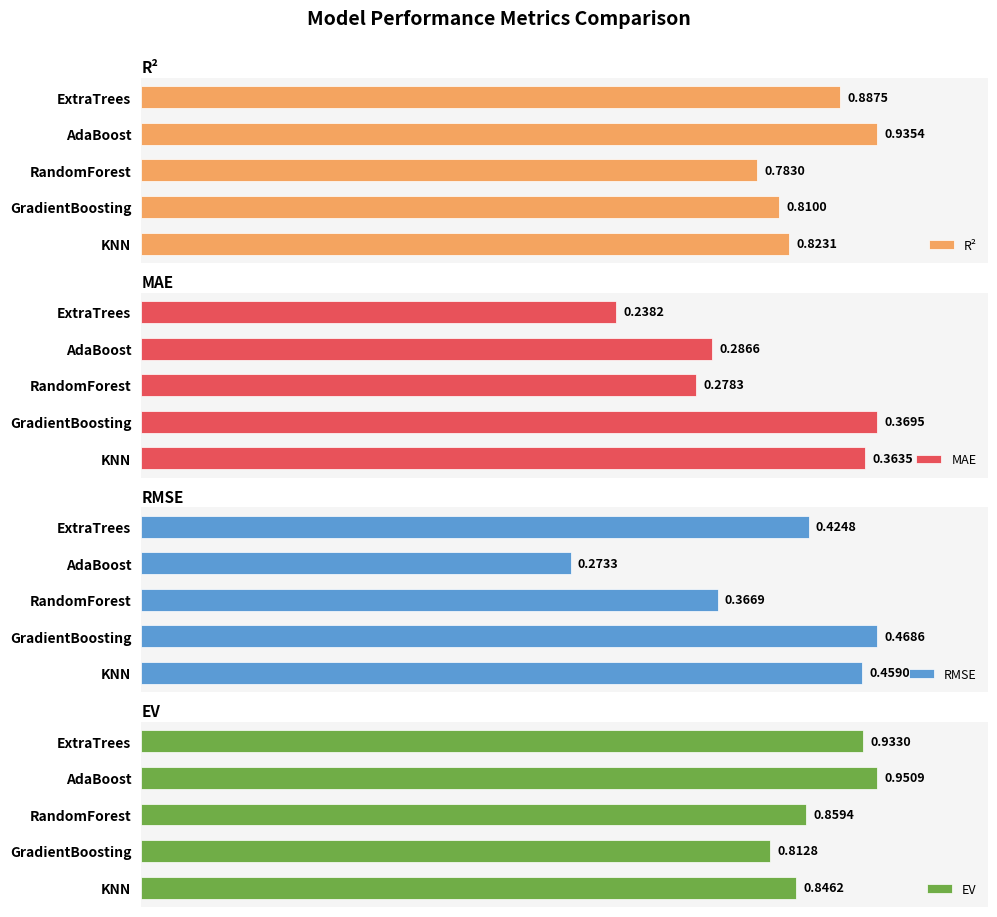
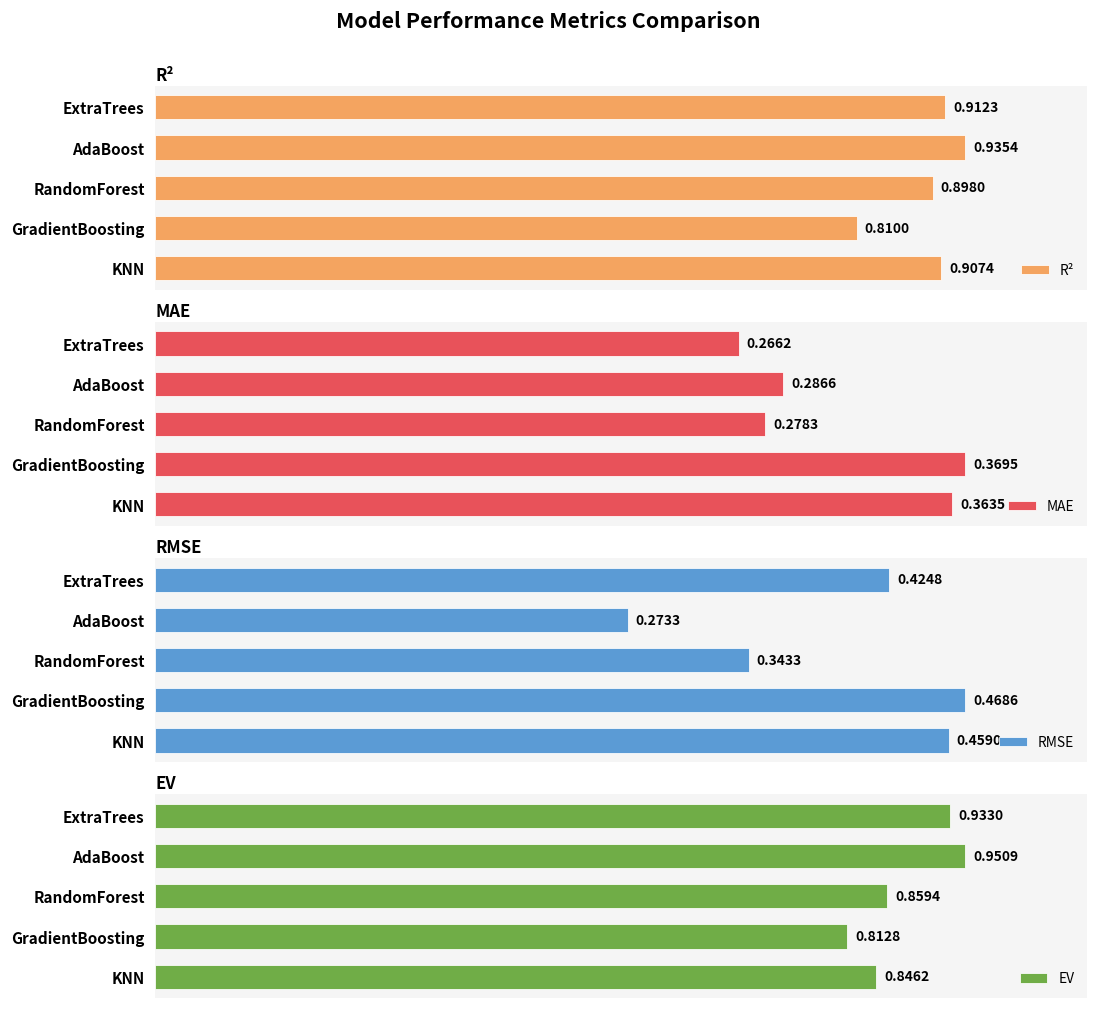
  {
    "R²": {
-     "ExtraTrees": 0.8875,
+     "ExtraTrees": 0.9123,
      "AdaBoost": 0.9354,
-     "RandomForest": 0.7830,
+     "RandomForest": 0.8980,
      "GradientBoosting": 0.8100,
-     "KNN": 0.8231
+     "KNN": 0.9074
    },
    "MAE": {
-     "ExtraTrees": 0.2382,
+     "ExtraTrees": 0.2662,
      "AdaBoost": 0.2866,
      "RandomForest": 0.2783,
      "GradientBoosting": 0.3695,
      "KNN": 0.3635
    },
    "RMSE": {
      "ExtraTrees": 0.4248,
      "AdaBoost": 0.2733,
-     "RandomForest": 0.3669,
+     "RandomForest": 0.3433,
      "GradientBoosting": 0.4686,
      "KNN": 0.4590
    },
    "EV": {
      "ExtraTrees": 0.9330,
      "AdaBoost": 0.9509,
      "RandomForest": 0.8594,
      "GradientBoosting": 0.8128,
      "KNN": 0.8462
    }
  }
